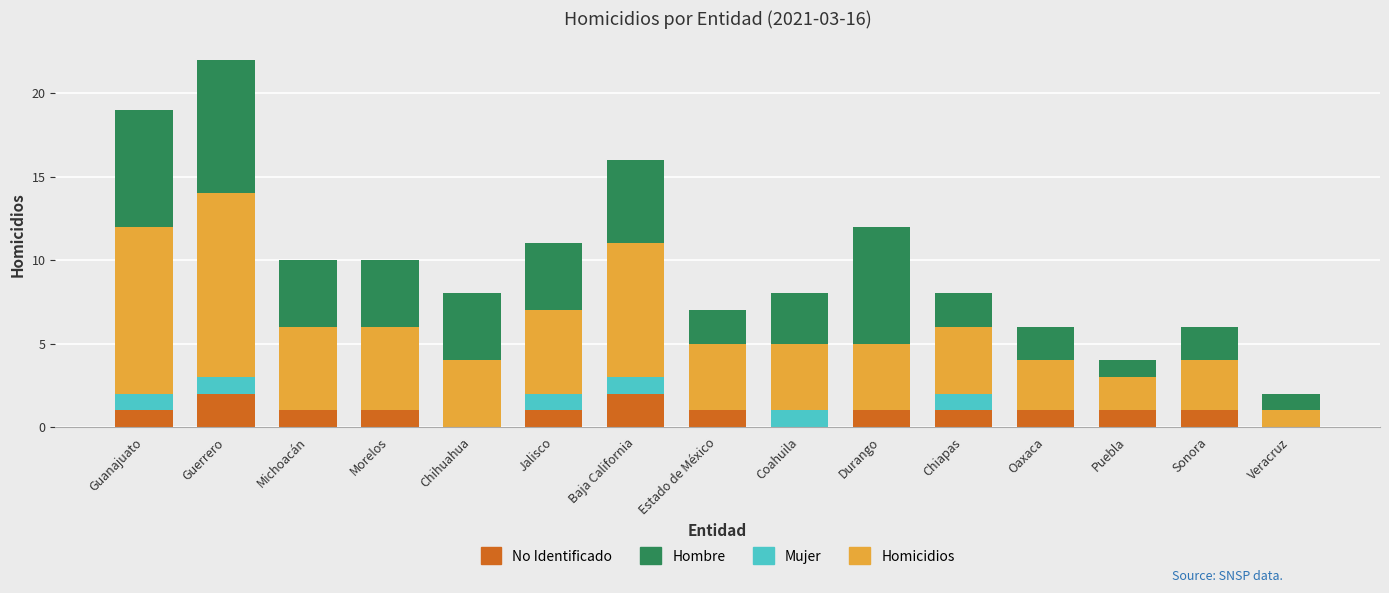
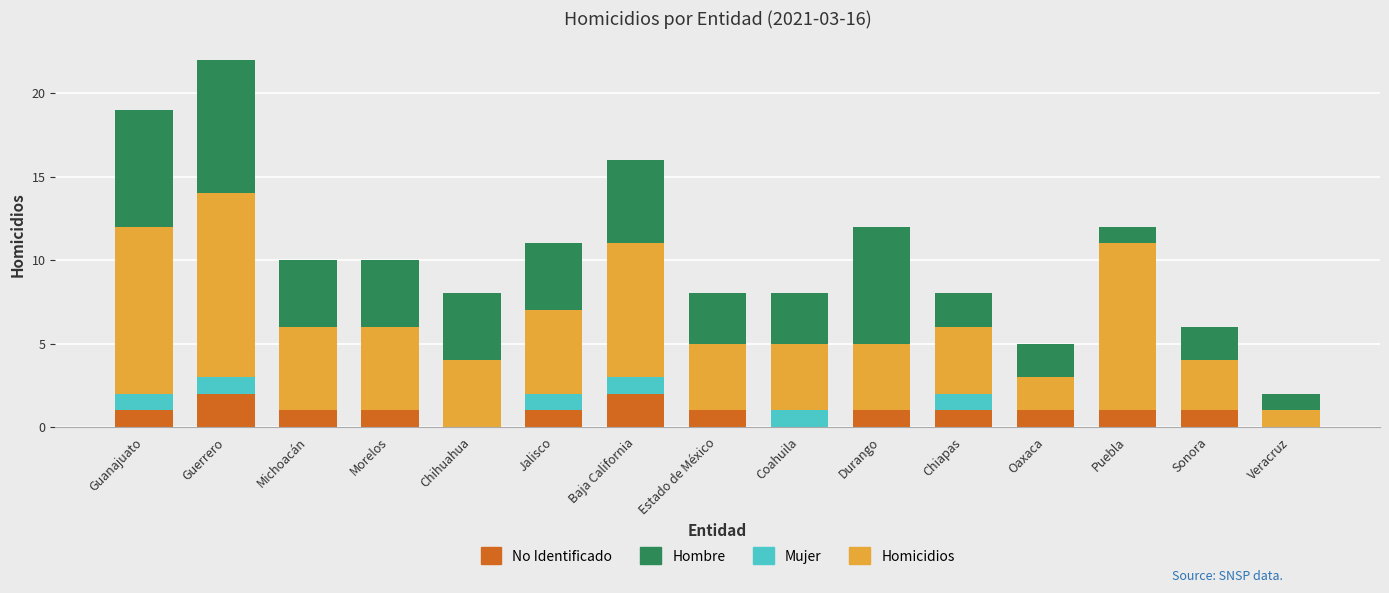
  {
    "No Identificado": {
      "Guanajuato": 1,
      "Guerrero": 2,
      "Michoacán": 1,
      "Morelos": 1,
      "Chihuahua": 0,
      "Jalisco": 1,
      "Baja California": 2,
      "Estado de México": 1,
      "Coahuila": 0,
      "Durango": 1,
      "Chiapas": 1,
      "Oaxaca": 1,
      "Puebla": 1,
      "Sonora": 1,
      "Veracruz": 0
    },
    "Homicidios": {
      "Guanajuato": 10,
      "Guerrero": 11,
      "Michoacán": 5,
      "Morelos": 5,
      "Chihuahua": 4,
      "Jalisco": 5,
      "Baja California": 8,
      "Estado de México": 4,
      "Coahuila": 4,
      "Durango": 4,
      "Chiapas": 4,
-     "Oaxaca": 3,
-     "Puebla": 2,
+     "Oaxaca": 2,
+     "Puebla": 10,
      "Sonora": 3,
      "Veracruz": 1
    },
    "Hombre": {
      "Guanajuato": 7,
      "Guerrero": 8,
      "Michoacán": 4,
      "Morelos": 4,
      "Chihuahua": 4,
      "Jalisco": 4,
      "Baja California": 5,
-     "Estado de México": 2,
+     "Estado de México": 3,
      "Coahuila": 3,
      "Durango": 7,
      "Chiapas": 2,
      "Oaxaca": 2,
      "Puebla": 1,
      "Sonora": 2,
      "Veracruz": 1
    }
  }
